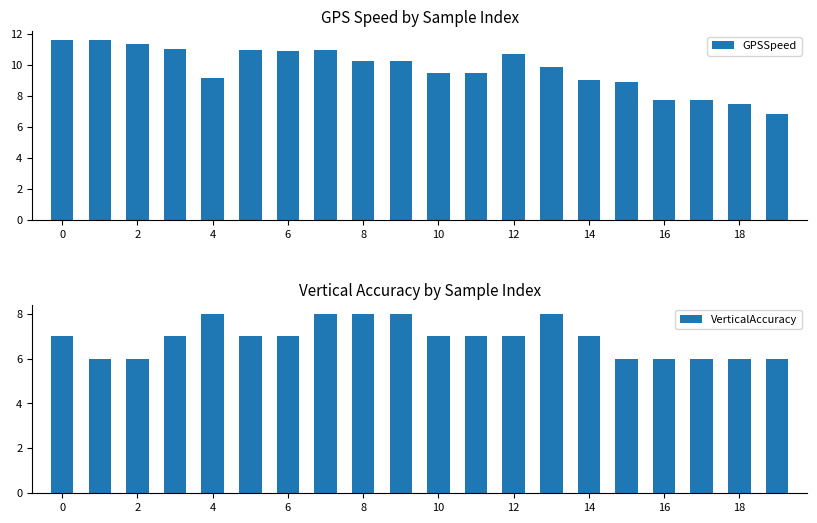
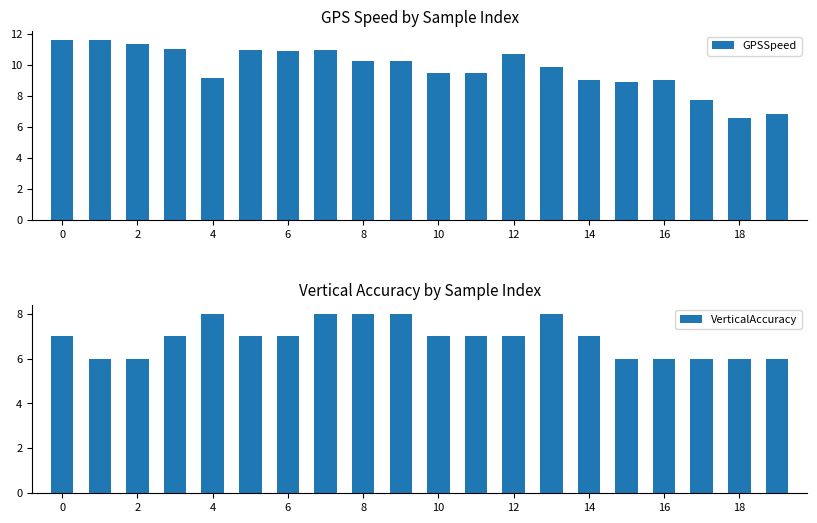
  {
    "GPS Speed by Sample Index": {
      "0": 11.6,
      "2": 11.3,
      "4": 9.2,
      "10": 9.5,
      "12": 10.7,
      "14": 9.0,
-     "16": 7.7,
-     "18": 7.5
+     "16": 9.1,
+     "18": 6.6
    },
    "Vertical Accuracy by Sample Index": {
      "0": 7.0,
      "2": 6.0,
      "4": 8.0,
      "10": 7.0,
      "12": 7.0,
      "14": 7.0,
      "16": 6.0,
      "18": 6.0
    }
  }
